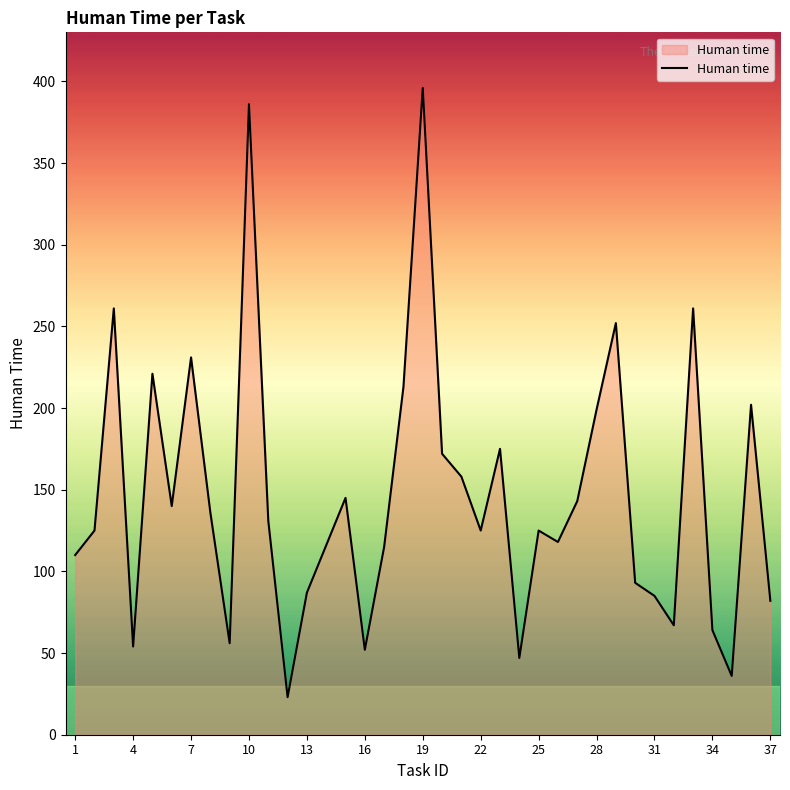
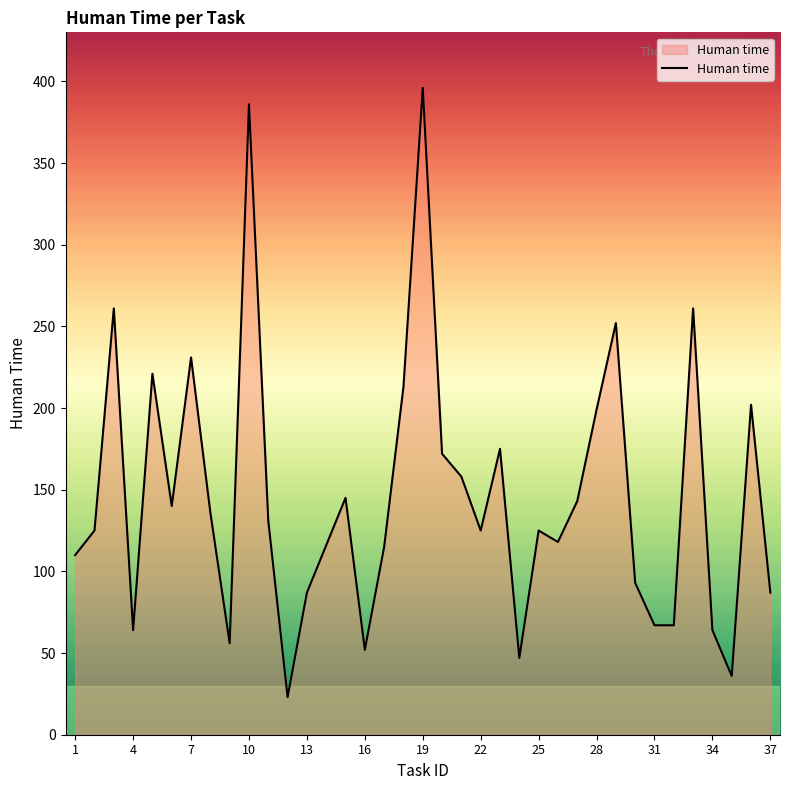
  {
    "1": 110,
-   "4": 54,
+   "4": 64,
    "7": 231,
    "10": 386,
    "13": 87,
    "16": 52,
    "19": 396,
    "22": 125,
    "25": 125,
    "28": 199,
-   "31": 85,
+   "31": 67,
    "34": 64,
-   "37": 82
+   "37": 87
  }
